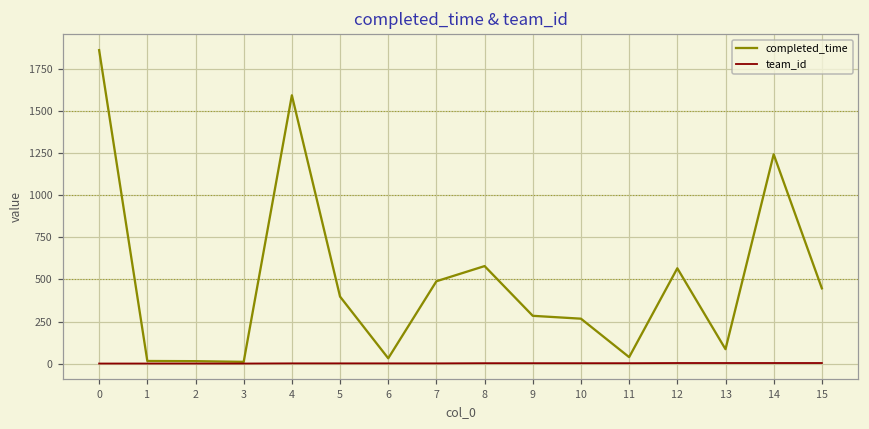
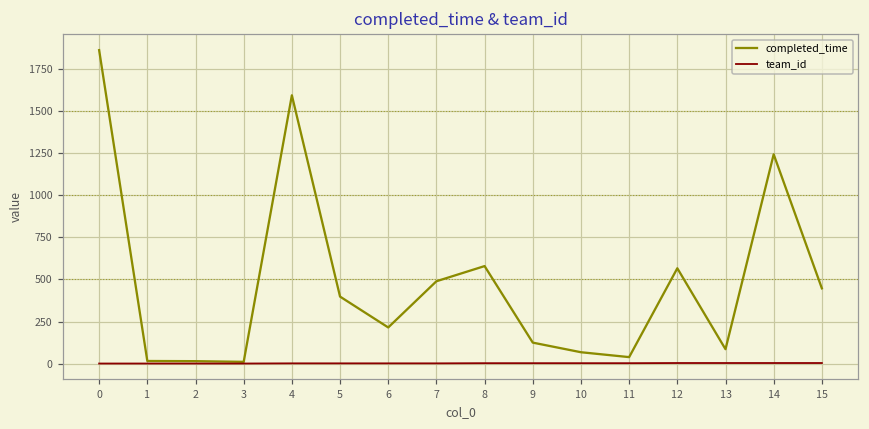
  {
    "completed_time": {
      "0": 1860,
      "4": 1590,
      "5": 400,
-     "6": 30,
+     "6": 220,
      "7": 490,
      "8": 580,
-     "9": 280,
-     "10": 270,
+     "9": 130,
+     "10": 70,
      "11": 40,
      "12": 570,
      "13": 90,
      "14": 1240,
      "15": 450
    },
    "team_id": {
      "0": 0,
      "4": 0,
      "5": 0,
      "6": 0,
      "7": 0,
      "8": 0,
      "9": 0,
      "10": 0,
      "11": 0,
      "12": 0,
      "13": 0,
      "14": 0,
      "15": 0
    }
  }
